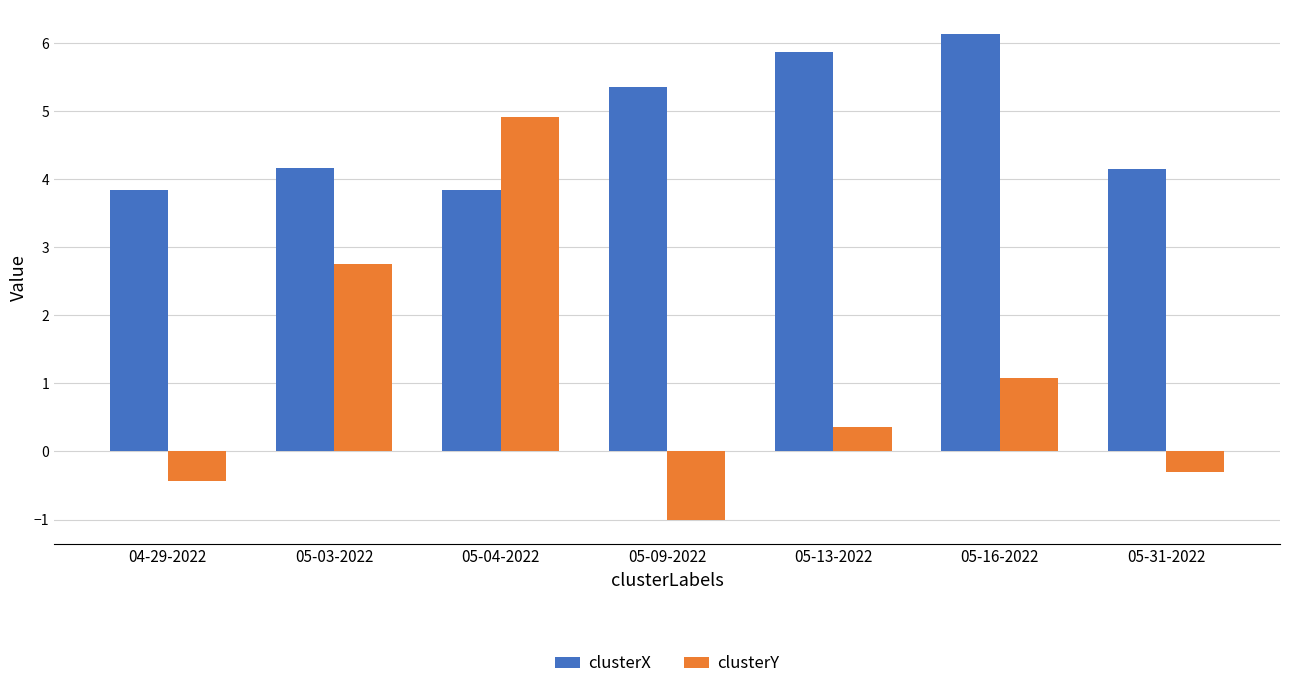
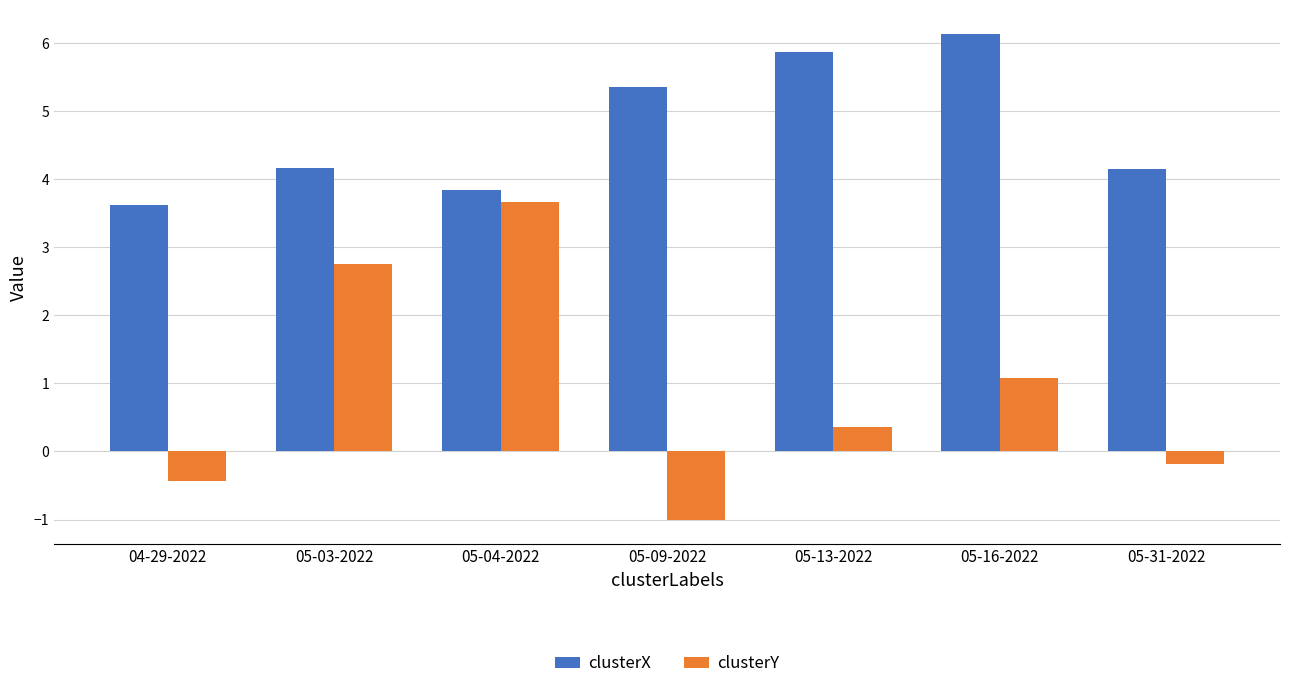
  {
    "clusterX": {
-     "04-29-2022": 3.8,
+     "04-29-2022": 3.6,
      "05-03-2022": 4.2,
      "05-04-2022": 3.8,
      "05-09-2022": 5.4,
      "05-13-2022": 5.9,
      "05-16-2022": 6.1,
      "05-31-2022": 4.1
    },
    "clusterY": {
      "04-29-2022": -0.4,
      "05-03-2022": 2.8,
-     "05-04-2022": 4.9,
+     "05-04-2022": 3.7,
      "05-09-2022": -1.0,
      "05-13-2022": 0.4,
      "05-16-2022": 1.1,
-     "05-31-2022": -0.3
+     "05-31-2022": -0.2
    }
  }
